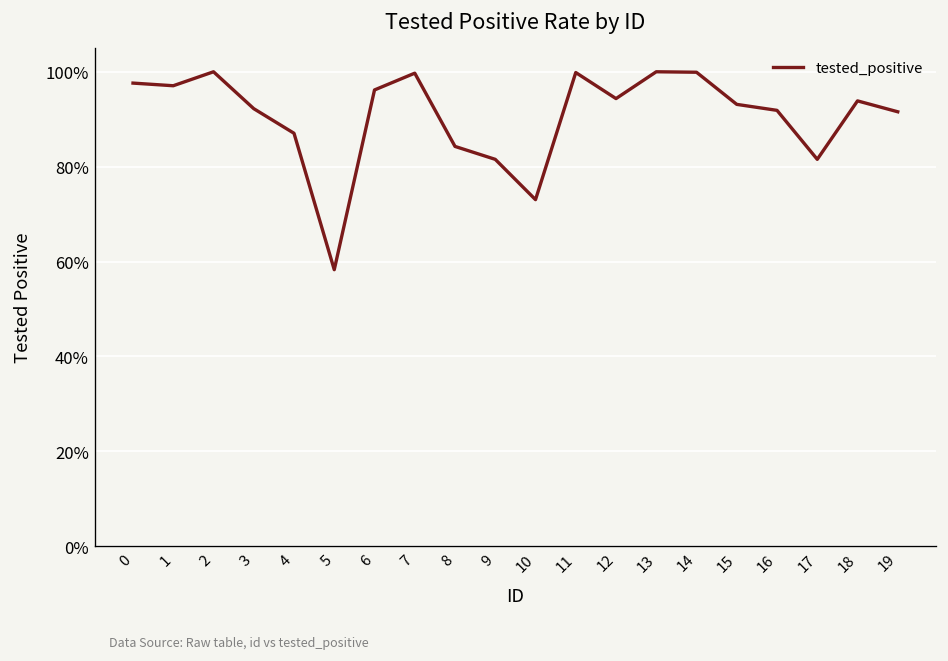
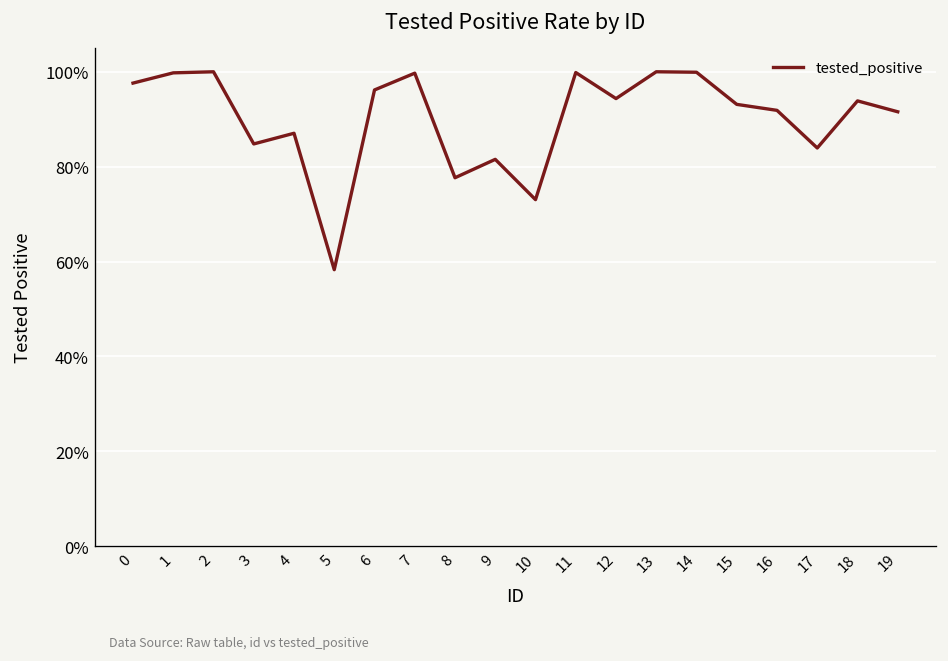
  {
    "0": "98%",
-   "1": "97%",
+   "1": "100%",
    "2": "100%",
-   "3": "92%",
+   "3": "85%",
    "4": "87%",
    "5": "58%",
    "6": "96%",
    "7": "100%",
-   "8": "84%",
+   "8": "78%",
    "9": "82%",
    "10": "73%",
    "11": "100%",
    "12": "94%",
    "13": "100%",
    "14": "100%",
    "15": "93%",
    "16": "92%",
-   "17": "82%",
+   "17": "84%",
    "18": "94%",
    "19": "92%"
  }
